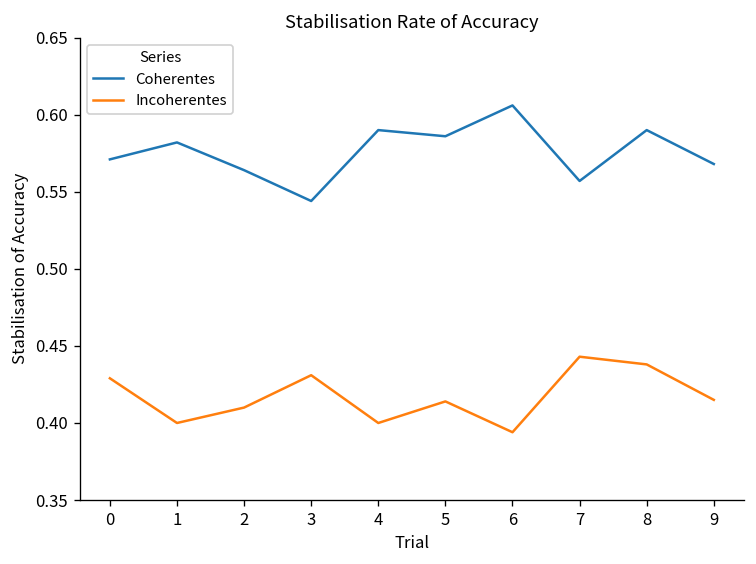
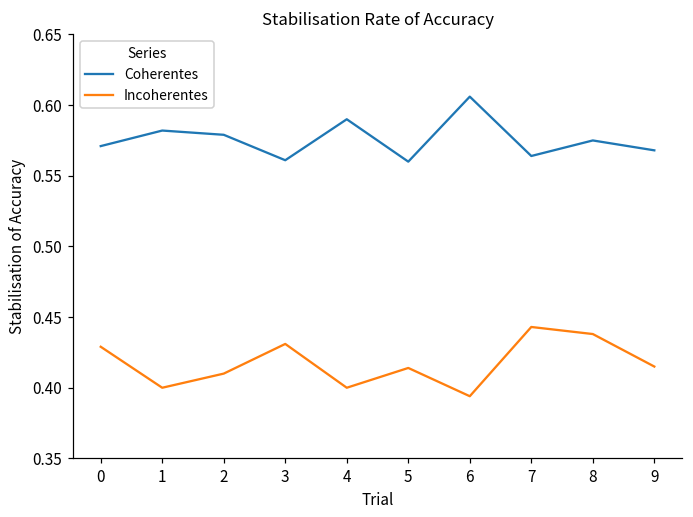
  {
    "Coherentes": {
      "0": 0.571,
      "1": 0.582,
-     "2": 0.564,
-     "3": 0.544,
+     "2": 0.579,
+     "3": 0.561,
      "4": 0.590,
-     "5": 0.586,
+     "5": 0.560,
      "6": 0.606,
-     "7": 0.557,
-     "8": 0.590,
+     "7": 0.564,
+     "8": 0.575,
      "9": 0.568
    },
    "Incoherentes": {
      "0": 0.429,
      "1": 0.400,
      "2": 0.410,
      "3": 0.431,
      "4": 0.400,
      "5": 0.414,
      "6": 0.394,
      "7": 0.443,
      "8": 0.438,
      "9": 0.415
    }
  }
